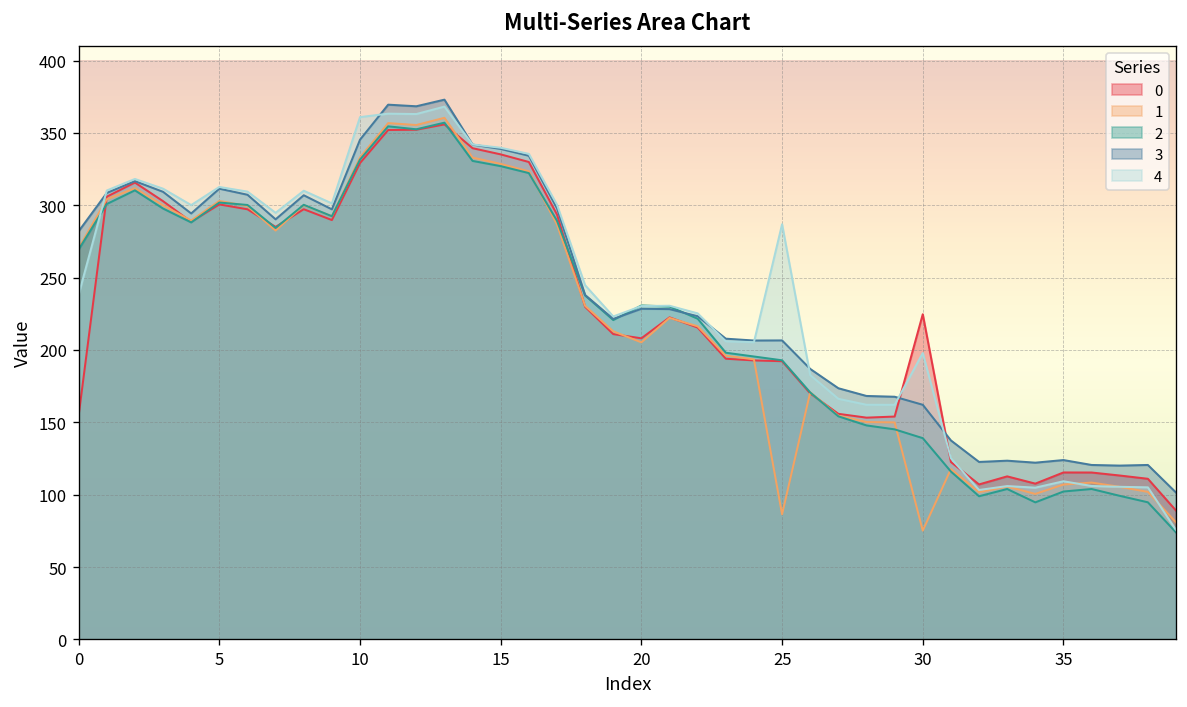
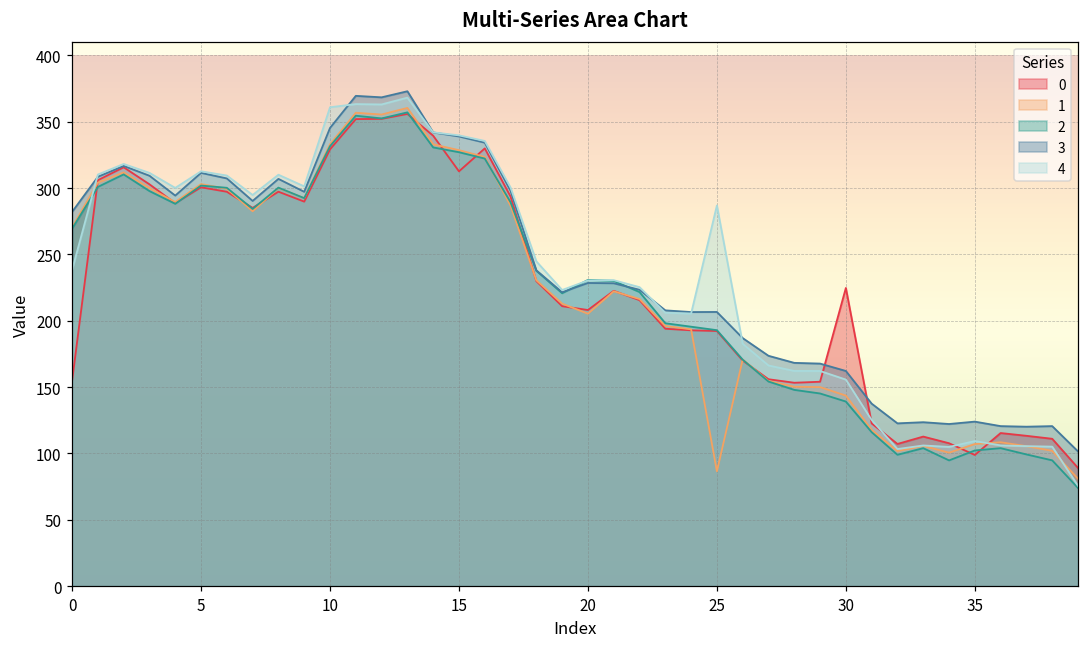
  {
    "0": {
      "0": 155,
      "10": 329,
-     "15": 335,
+     "15": 313,
      "20": 208,
      "30": 225,
-     "35": 115
+     "35": 99
    },
    "1": {
      "20": 205,
      "25": 86,
-     "30": 75,
+     "30": 144,
      "35": 107
    },
    "4": {
      "0": 238,
      "10": 361,
      "25": 287,
-     "30": 198,
+     "30": 156,
      "35": 109
    }
  }
